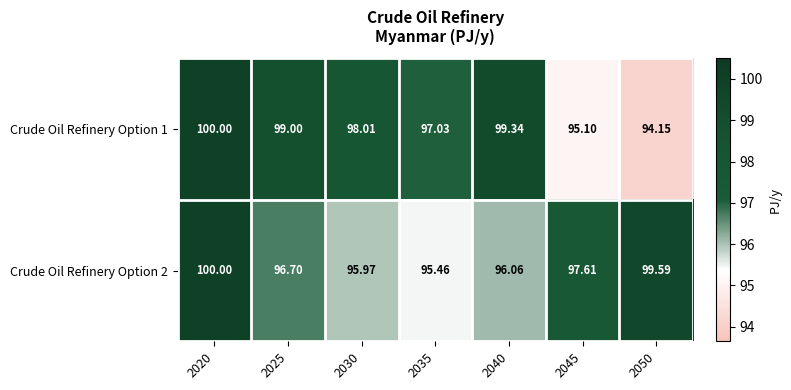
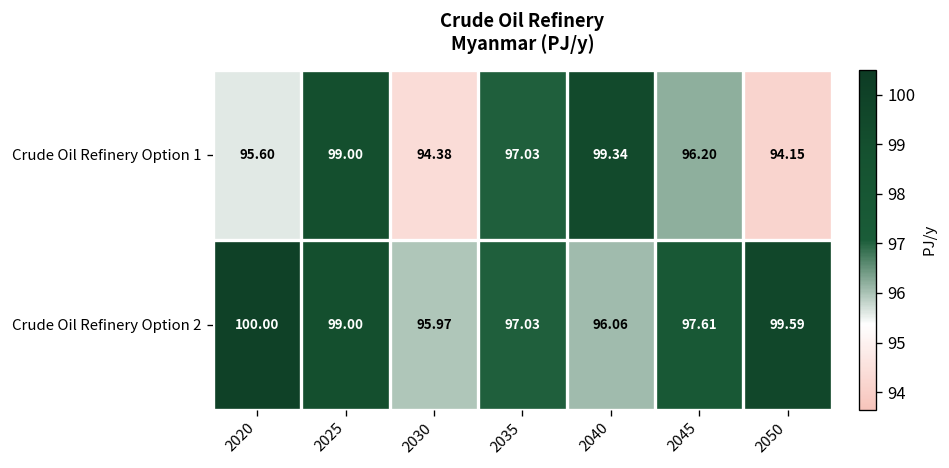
  {
    "Crude Oil Refinery Option 1": {
-     "2020": 100.00,
+     "2020": 95.60,
      "2025": 99.00,
-     "2030": 98.01,
+     "2030": 94.38,
      "2035": 97.03,
      "2040": 99.34,
-     "2045": 95.10,
+     "2045": 96.20,
      "2050": 94.15
    },
    "Crude Oil Refinery Option 2": {
      "2020": 100.00,
-     "2025": 96.70,
+     "2025": 99.00,
      "2030": 95.97,
-     "2035": 95.46,
+     "2035": 97.03,
      "2040": 96.06,
      "2045": 97.61,
      "2050": 99.59
    }
  }
